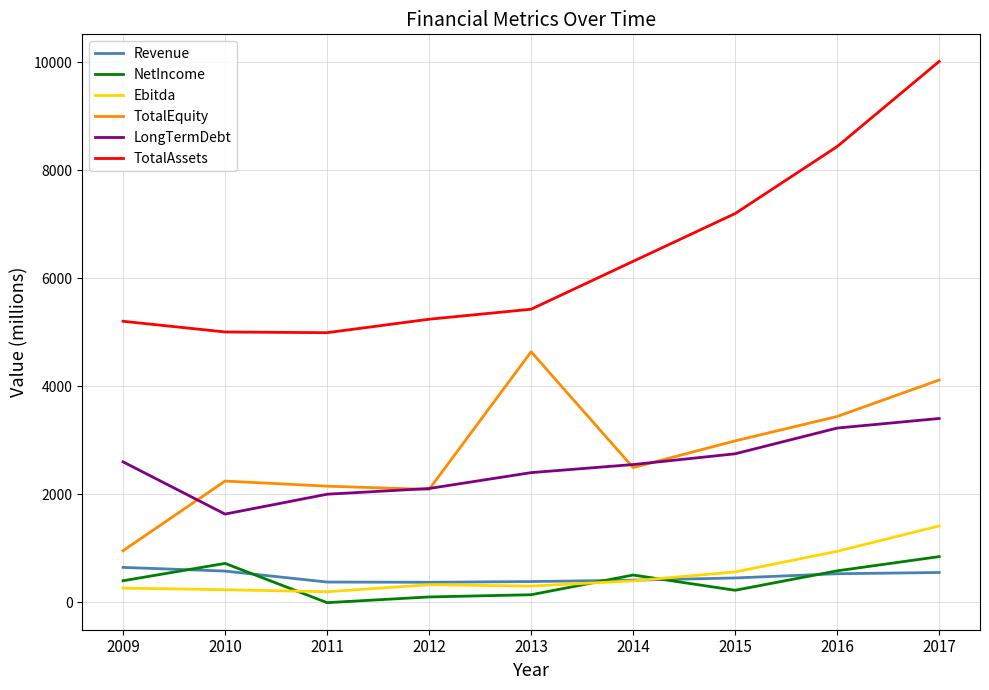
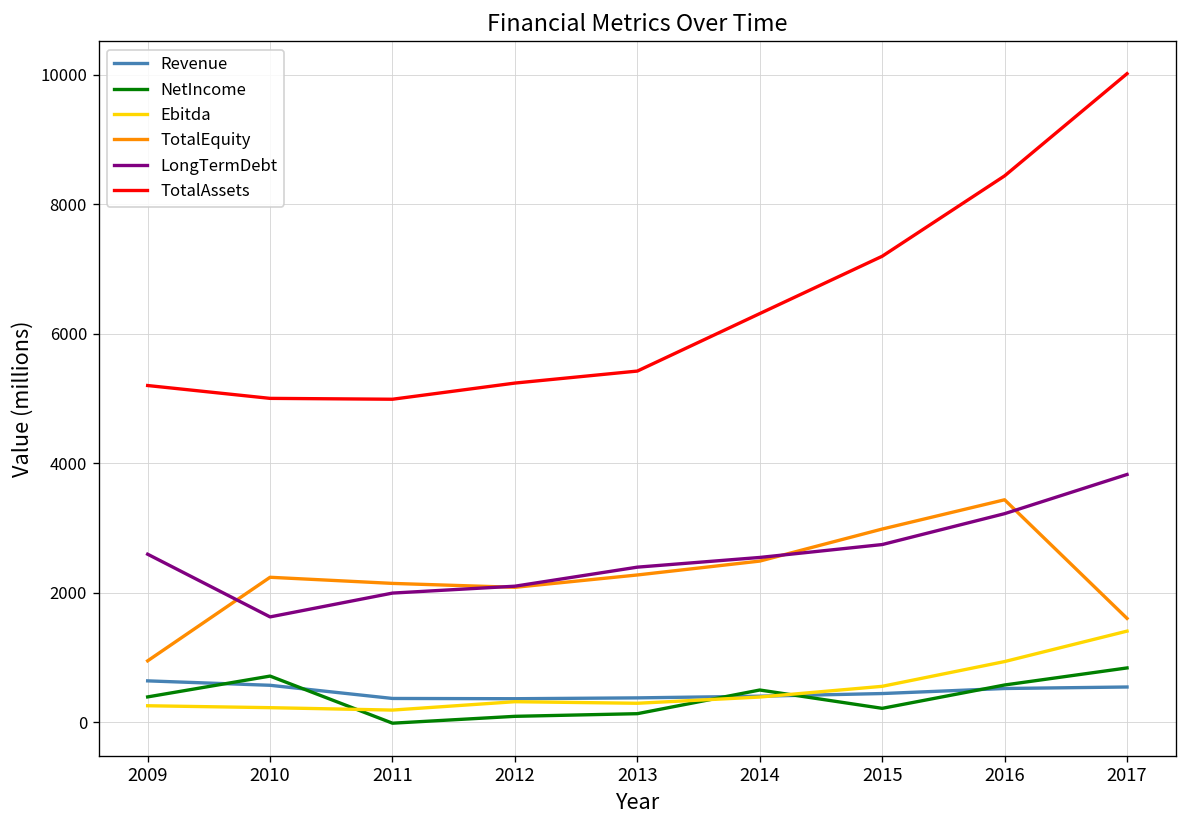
  {
    "Revenue": {
      "2009": 600,
      "2010": 600,
      "2011": 400,
      "2013": 400,
      "2015": 400,
      "2016": 500,
      "2017": 500
    },
    "NetIncome": {
      "2009": 400,
      "2010": 700,
      "2011": 0,
      "2012": 100,
      "2013": 100,
      "2014": 500,
      "2015": 200,
      "2016": 600,
      "2017": 800
    },
    "Ebitda": {
      "2009": 300,
      "2010": 200,
      "2011": 200,
      "2013": 300,
      "2015": 600,
      "2016": 900,
      "2017": 1400
    },
    "TotalEquity": {
      "2009": 1000,
      "2010": 2200,
      "2011": 2100,
-     "2013": 4600,
+     "2013": 2300,
      "2014": 2500,
      "2015": 3000,
      "2016": 3400,
-     "2017": 4100
+     "2017": 1600
    },
    "LongTermDebt": {
      "2009": 2600,
      "2010": 1600,
      "2011": 2000,
      "2013": 2400,
      "2014": 2500,
      "2015": 2700,
      "2016": 3200,
-     "2017": 3400
+     "2017": 3800
    },
    "TotalAssets": {
      "2009": 5200,
      "2010": 5000,
      "2011": 5000,
      "2012": 5200,
      "2013": 5400,
      "2014": 6300,
      "2015": 7200,
      "2016": 8400,
      "2017": 10000
    }
  }
